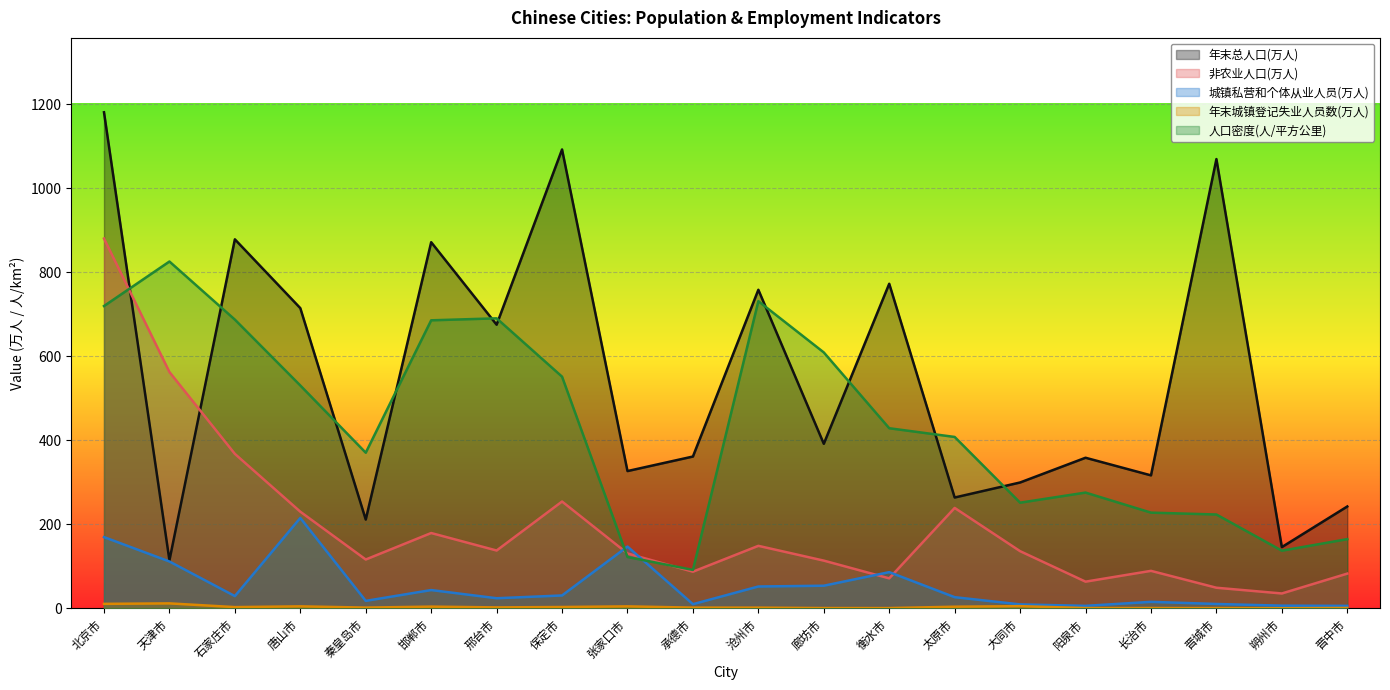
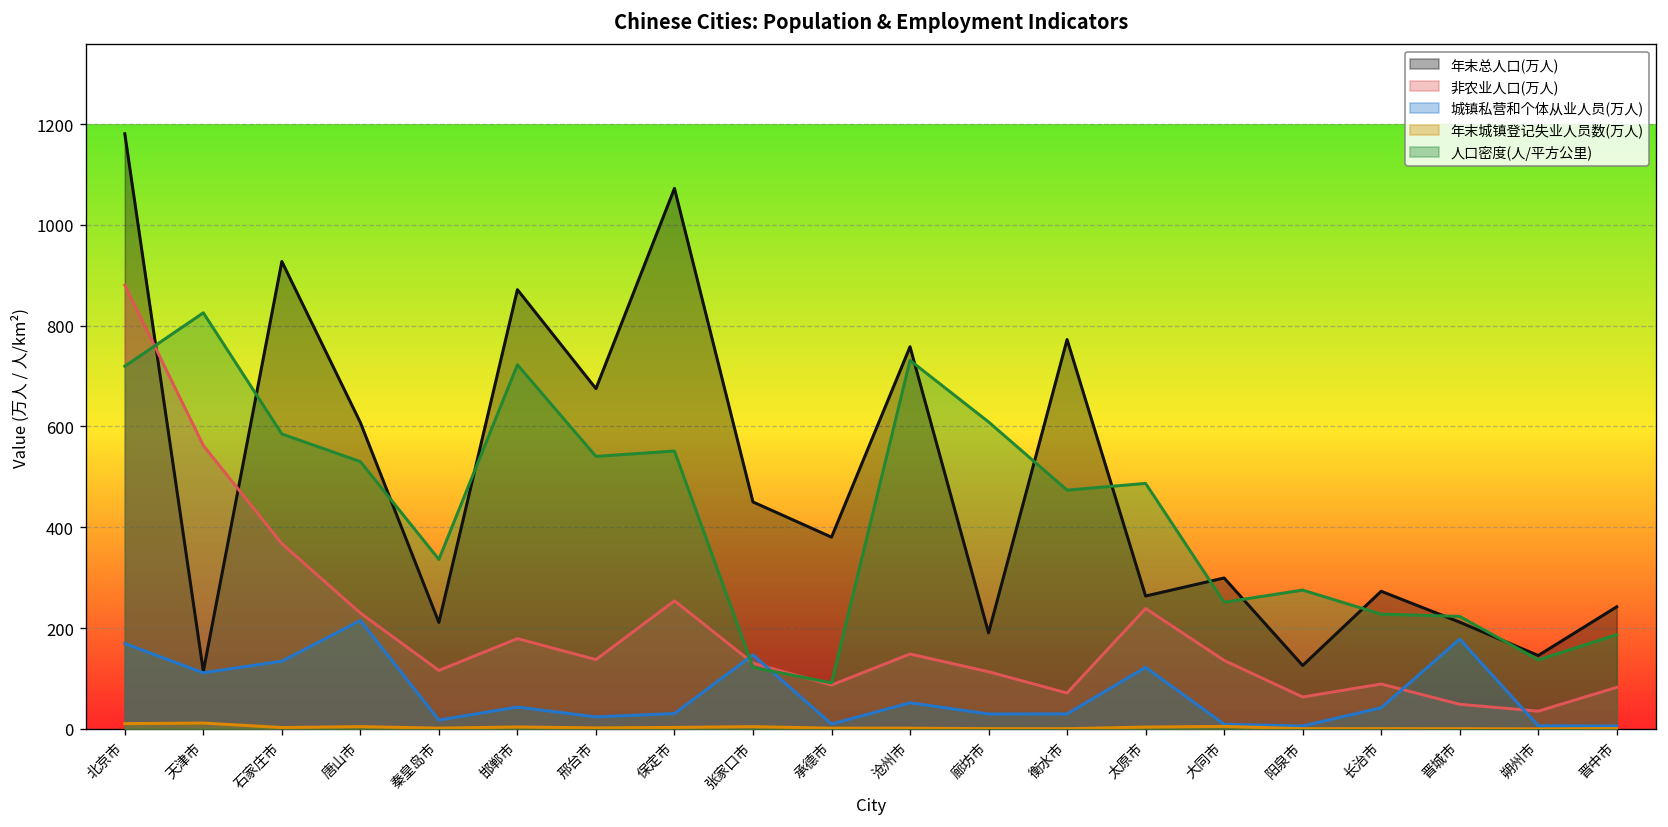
  {
    "年末总人口(万人)": {
      "北京市": 1180,
-     "石家庄市": 880,
-     "唐山市": 710,
+     "石家庄市": 930,
+     "唐山市": 610,
      "秦皇岛市": 210,
      "邯郸市": 870,
      "邢台市": 680,
-     "保定市": 1090,
-     "张家口市": 330,
-     "承德市": 360,
+     "保定市": 1070,
+     "张家口市": 450,
+     "承德市": 380,
      "沧州市": 760,
-     "廊坊市": 390,
+     "廊坊市": 190,
      "衡水市": 770,
      "太原市": 260,
      "大同市": 300,
-     "阳泉市": 360,
-     "长治市": 320,
-     "晋城市": 1070,
+     "阳泉市": 130,
+     "长治市": 270,
+     "晋城市": 210,
      "朔州市": 150,
      "晋中市": 240
    },
    "城镇私营和个体从业人员(万人)": {
      "北京市": 170,
-     "石家庄市": 30,
+     "石家庄市": 130,
      "唐山市": 220,
      "秦皇岛市": 20,
      "邯郸市": 40,
      "邢台市": 20,
      "保定市": 30,
      "张家口市": 150,
      "承德市": 10,
      "沧州市": 50,
-     "廊坊市": 50,
-     "衡水市": 90,
-     "太原市": 30,
-     "长治市": 20,
-     "晋城市": 10
+     "廊坊市": 30,
+     "衡水市": 30,
+     "太原市": 120,
+     "长治市": 40,
+     "晋城市": 180
    },
    "人口密度(人/平方公里)": {
      "北京市": 720,
      "天津市": 830,
-     "石家庄市": 690,
+     "石家庄市": 590,
      "唐山市": 530,
-     "秦皇岛市": 370,
-     "邯郸市": 690,
-     "邢台市": 690,
+     "秦皇岛市": 340,
+     "邯郸市": 720,
+     "邢台市": 540,
      "保定市": 550,
      "张家口市": 120,
      "沧州市": 730,
      "廊坊市": 610,
-     "衡水市": 430,
-     "太原市": 410,
+     "衡水市": 470,
+     "太原市": 490,
      "大同市": 250,
      "阳泉市": 280,
      "长治市": 230,
      "晋城市": 220,
      "朔州市": 140,
-     "晋中市": 160
+     "晋中市": 190
    }
  }
